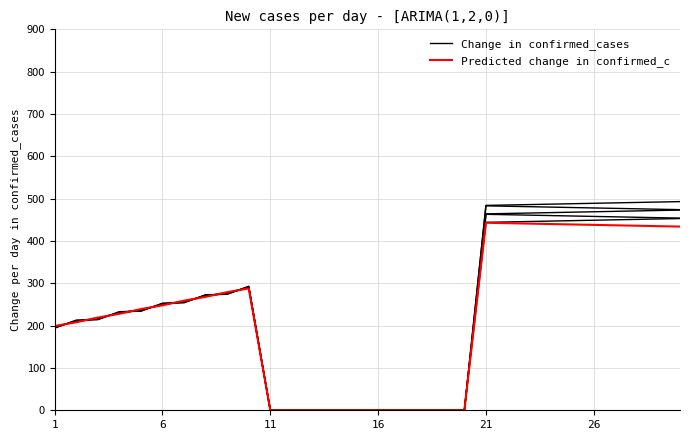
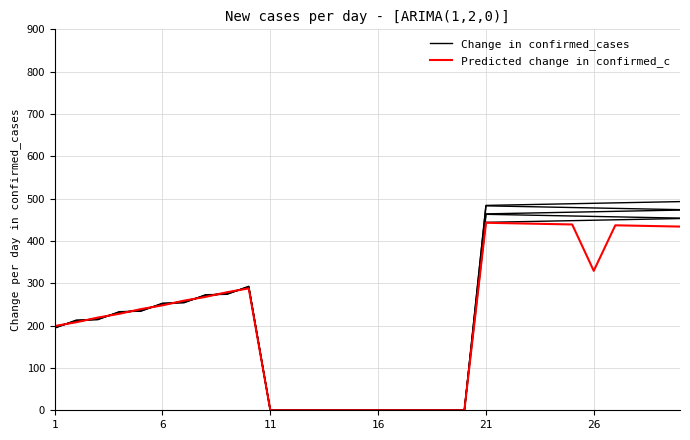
  {
    "Predicted change in confirmed_c": {
-     "26": 440
+     "26": 330
    }
  }
